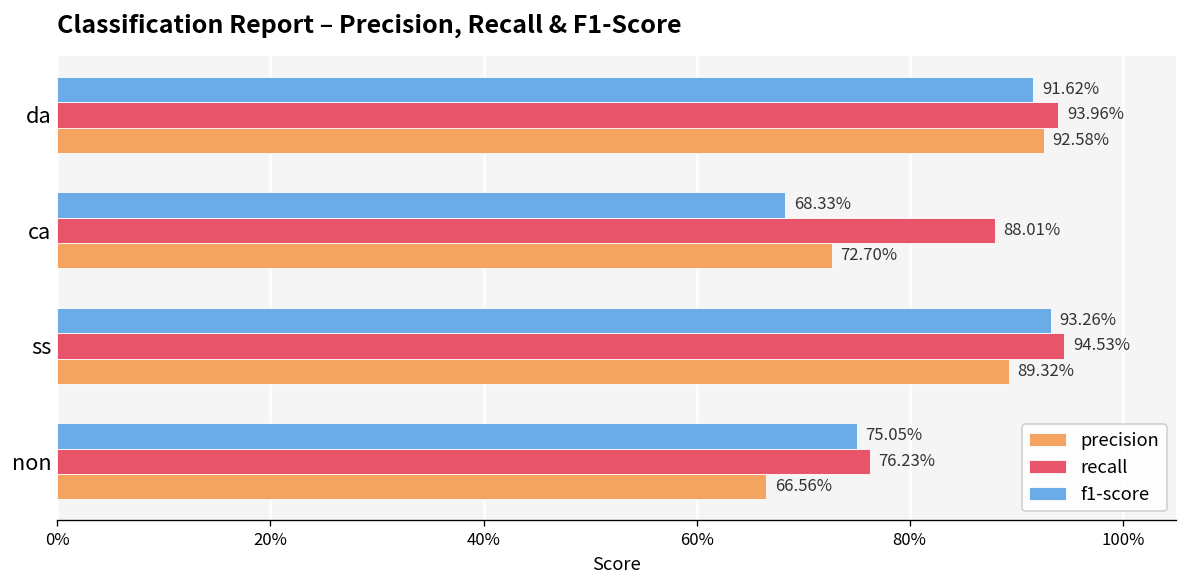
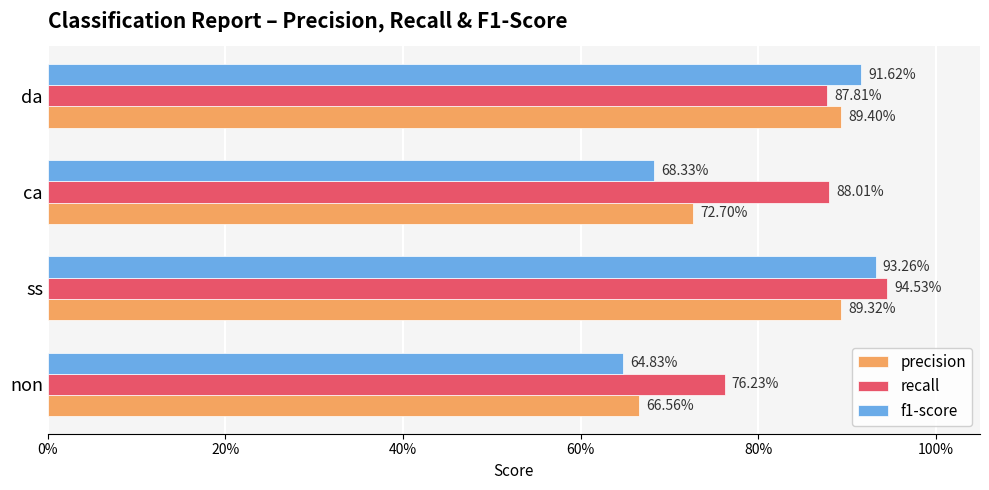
  {
    "precision": {
-     "da": "92.58%",
+     "da": "89.40%",
      "ca": "72.70%",
      "ss": "89.32%",
      "non": "66.56%"
    },
    "recall": {
-     "da": "93.96%",
+     "da": "87.81%",
      "ca": "88.01%",
      "ss": "94.53%",
      "non": "76.23%"
    },
    "f1-score": {
      "da": "91.62%",
      "ca": "68.33%",
      "ss": "93.26%",
-     "non": "75.05%"
+     "non": "64.83%"
    }
  }
